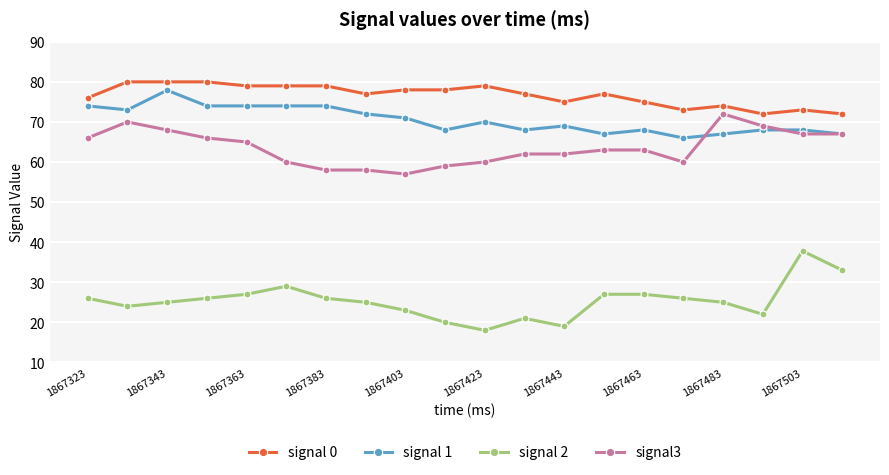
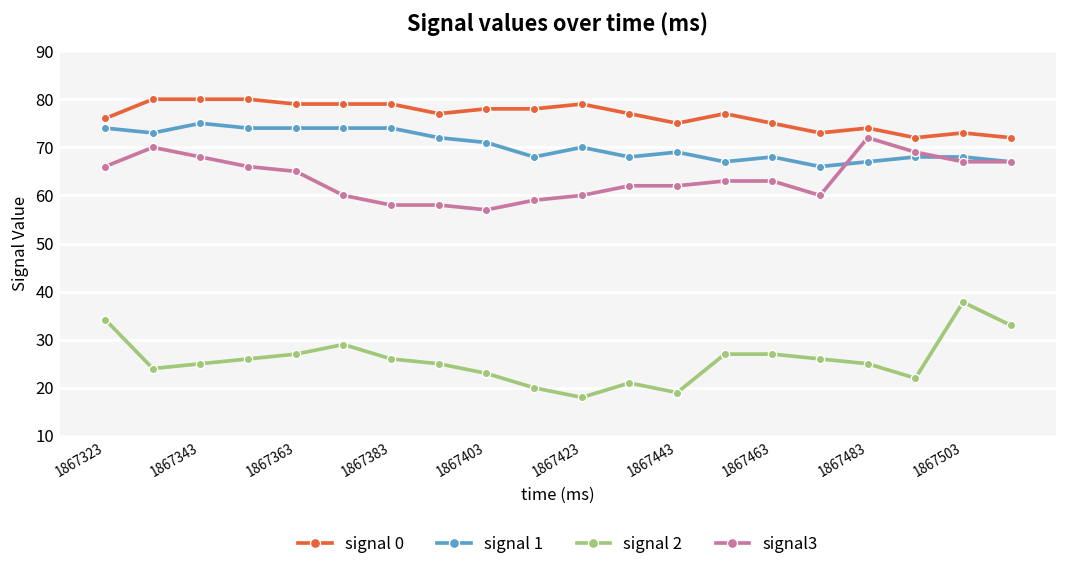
  {
    "signal 0": {
      "1867323": 76,
      "1867343": 80,
      "1867363": 79,
      "1867383": 79,
      "1867403": 78,
      "1867423": 79,
      "1867443": 75,
      "1867463": 75,
      "1867483": 74,
      "1867503": 73
    },
    "signal 1": {
      "1867323": 74,
-     "1867343": 78,
+     "1867343": 75,
      "1867363": 74,
      "1867383": 74,
      "1867403": 71,
      "1867423": 70,
      "1867443": 69,
      "1867463": 68,
      "1867483": 67,
      "1867503": 68
    },
    "signal 2": {
-     "1867323": 26,
+     "1867323": 34,
      "1867343": 25,
      "1867363": 27,
      "1867383": 26,
      "1867403": 23,
      "1867423": 18,
      "1867443": 19,
      "1867463": 27,
      "1867483": 25,
      "1867503": 38
    },
    "signal3": {
      "1867323": 66,
      "1867343": 68,
      "1867363": 65,
      "1867383": 58,
      "1867403": 57,
      "1867423": 60,
      "1867443": 62,
      "1867463": 63,
      "1867483": 72,
      "1867503": 67
    }
  }
